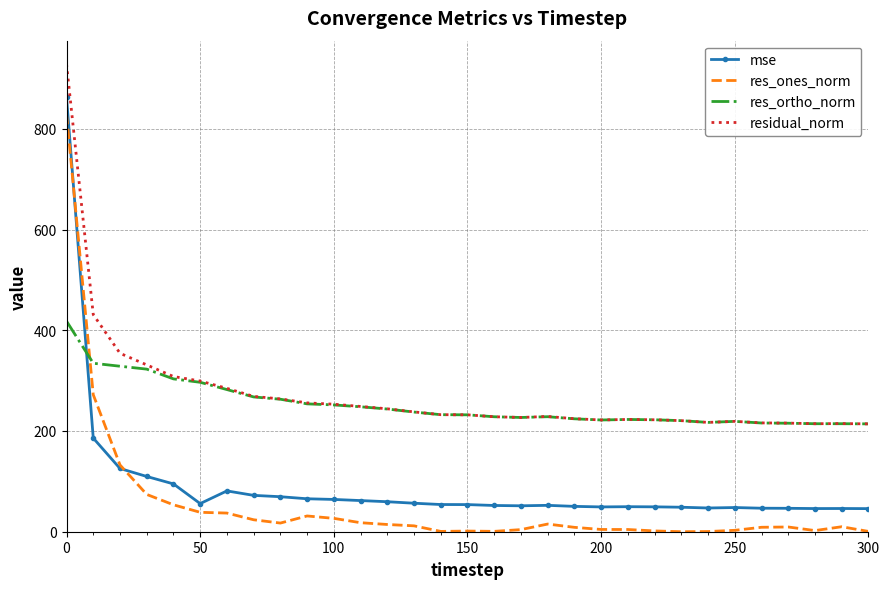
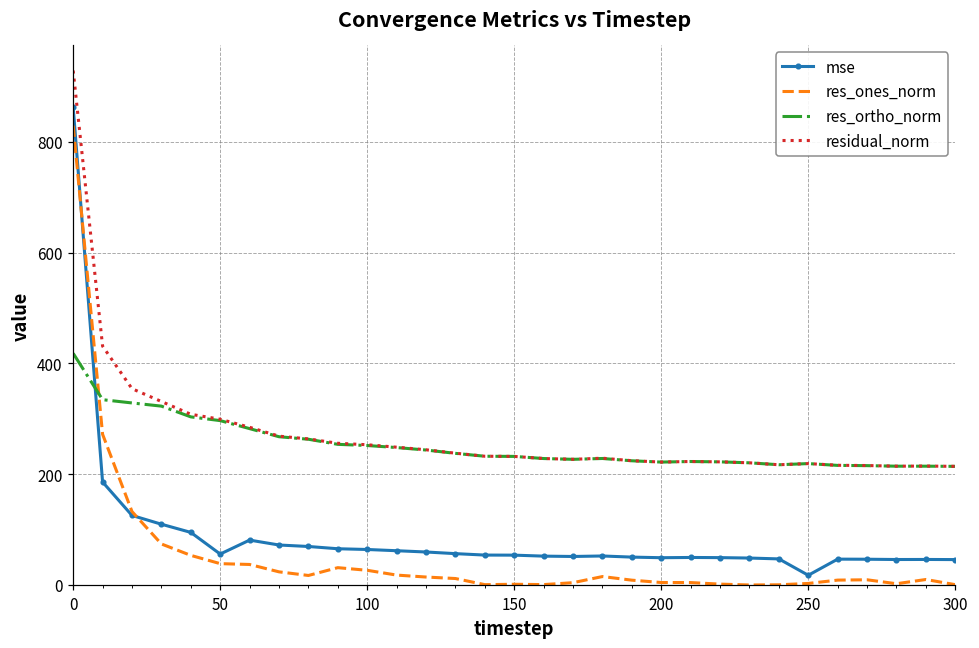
  {
    "mse": {
      "0": 860,
      "50": 60,
      "100": 60,
      "150": 50,
      "200": 50,
-     "250": 50,
+     "250": 20,
      "300": 50
    },
    "res_ones_norm": {
      "0": 830,
      "50": 40,
      "100": 30,
      "150": 0,
      "200": 0,
      "250": 0,
      "300": 0
    },
    "res_ortho_norm": {
      "0": 420
    },
    "residual_norm": {
      "0": 930
    }
  }
